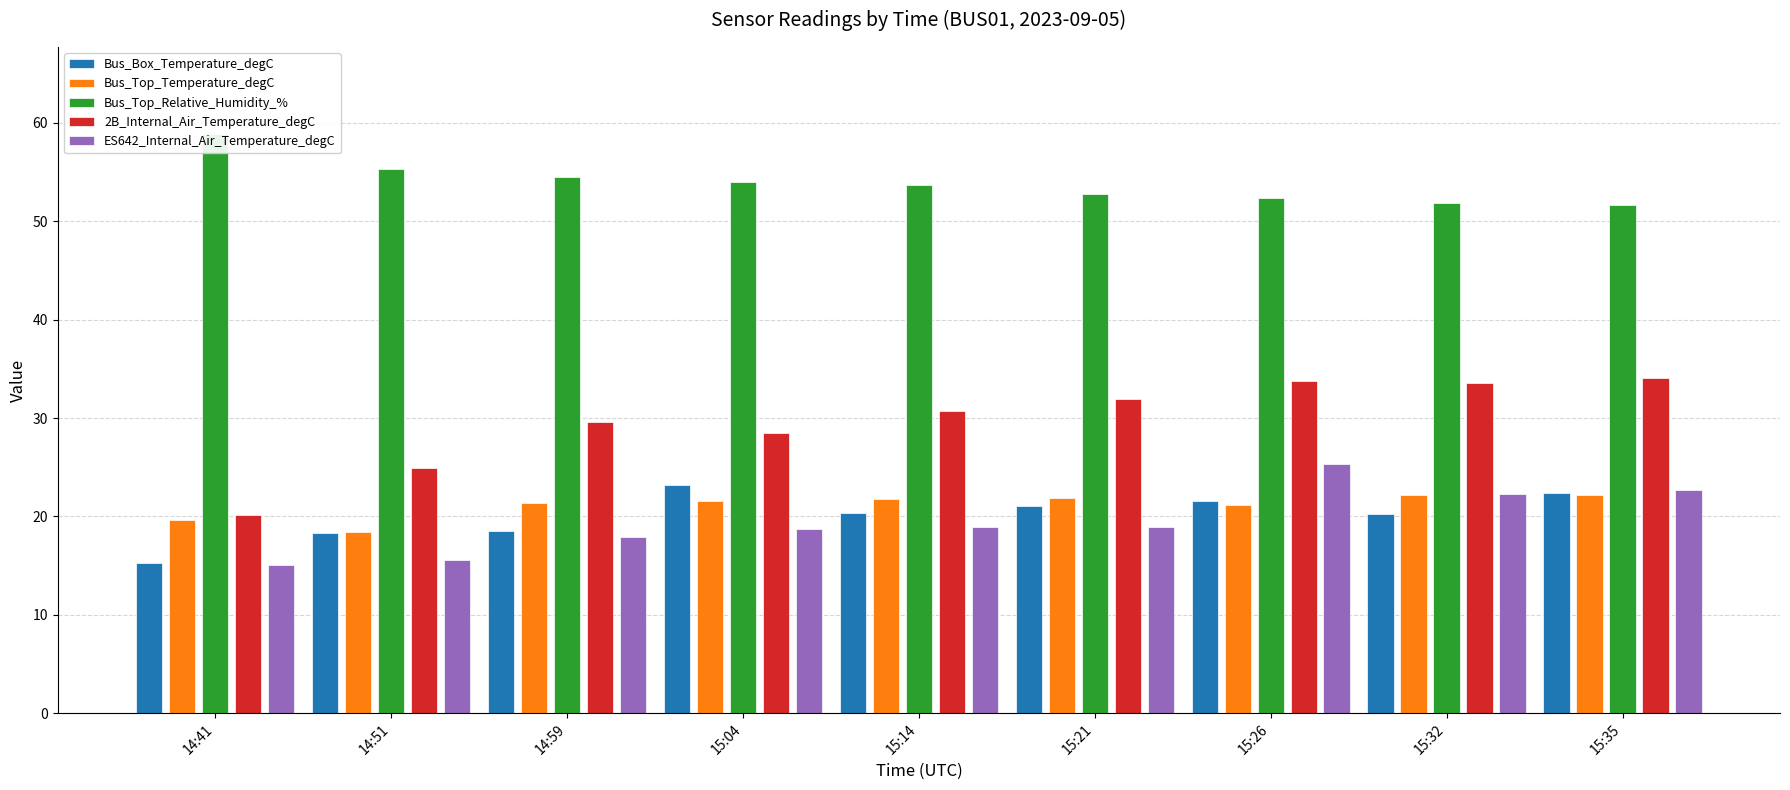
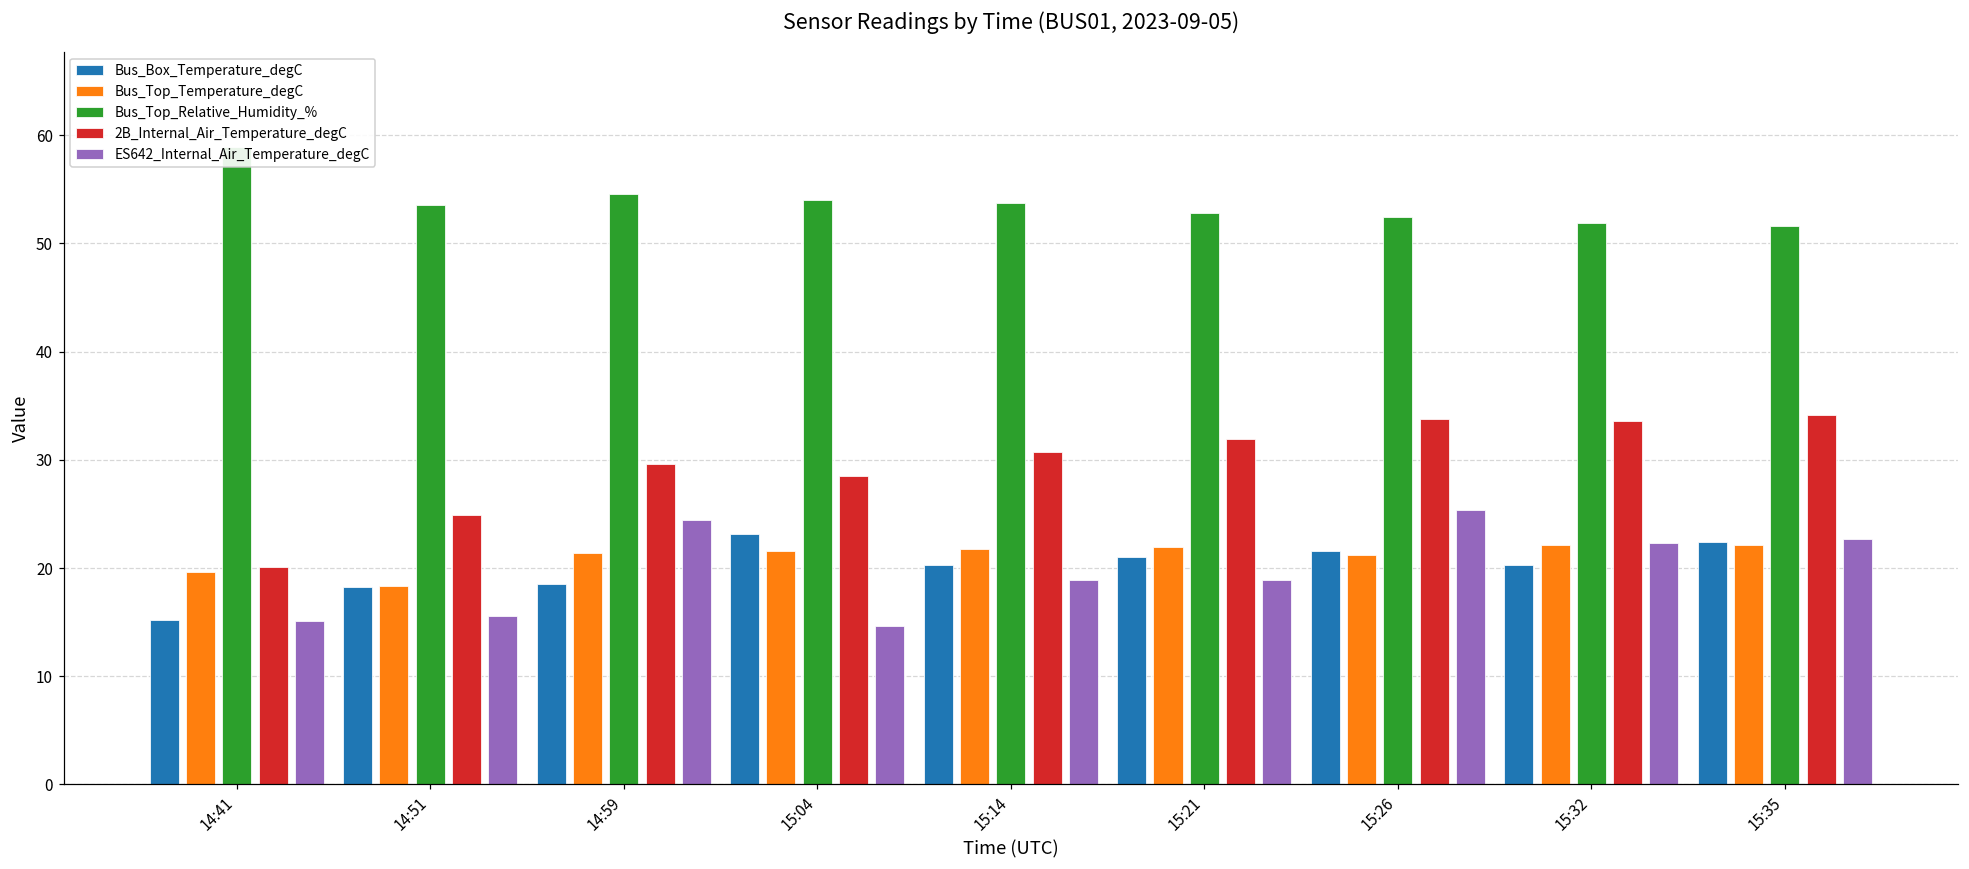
  {
    "Bus_Box_Temperature_degC": {
      "14:41": 15,
      "14:51": 18,
      "14:59": 19,
      "15:04": 23,
      "15:14": 20,
      "15:21": 21,
      "15:26": 22,
      "15:32": 20,
      "15:35": 22
    },
    "Bus_Top_Temperature_degC": {
      "14:41": 20,
      "14:51": 18,
      "14:59": 21,
      "15:04": 22,
      "15:14": 22,
      "15:21": 22,
      "15:26": 21,
      "15:32": 22,
      "15:35": 22
    },
    "Bus_Top_Relative_Humidity_%": {
-     "14:51": 55,
+     "14:51": 54,
      "14:59": 55,
      "15:04": 54,
      "15:14": 54,
      "15:21": 53,
      "15:26": 52,
      "15:32": 52,
      "15:35": 52
    },
    "2B_Internal_Air_Temperature_degC": {
      "14:41": 20,
      "14:51": 25,
      "14:59": 30,
      "15:04": 29,
      "15:14": 31,
      "15:21": 32,
      "15:26": 34,
      "15:32": 34,
      "15:35": 34
    },
    "ES642_Internal_Air_Temperature_degC": {
      "14:41": 15,
      "14:51": 16,
-     "14:59": 18,
-     "15:04": 19,
+     "14:59": 24,
+     "15:04": 15,
      "15:14": 19,
      "15:21": 19,
      "15:26": 25,
      "15:32": 22,
      "15:35": 23
    }
  }
